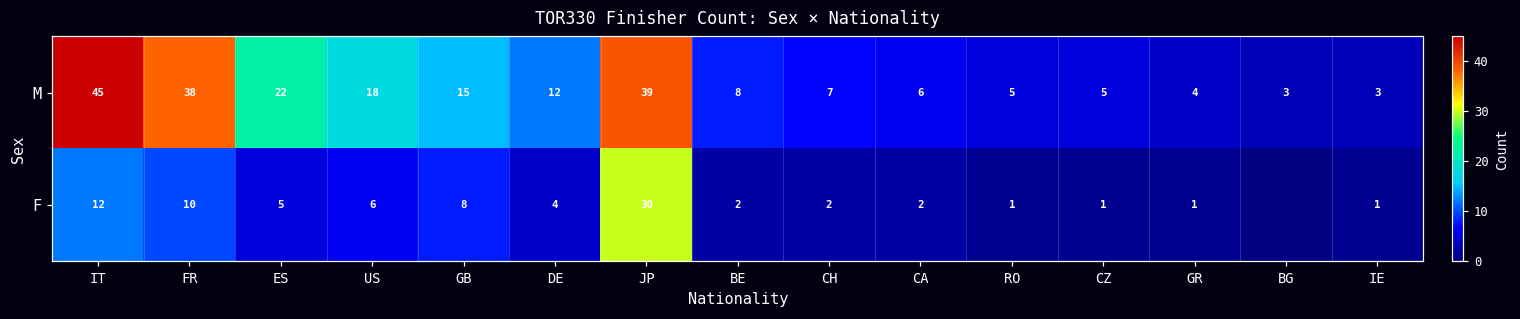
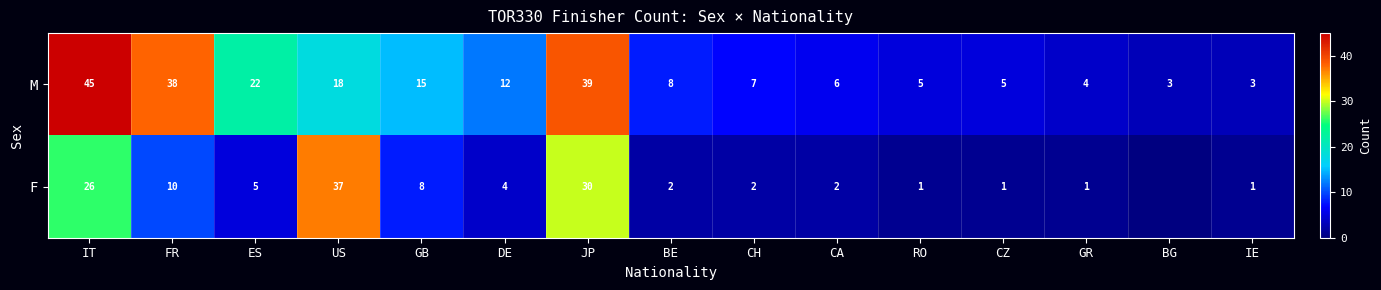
  {
    "M": {
      "IT": 45,
      "FR": 38,
      "ES": 22,
      "US": 18,
      "GB": 15,
      "DE": 12,
      "JP": 39,
      "BE": 8,
      "CH": 7,
      "CA": 6,
      "RO": 5,
      "CZ": 5,
      "GR": 4,
      "BG": 3,
      "IE": 3
    },
    "F": {
-     "IT": 12,
+     "IT": 26,
      "FR": 10,
      "ES": 5,
-     "US": 6,
+     "US": 37,
      "GB": 8,
      "DE": 4,
      "JP": 30,
      "BE": 2,
      "CH": 2,
      "CA": 2,
      "RO": 1,
      "CZ": 1,
      "GR": 1,
      "IE": 1
    }
  }
